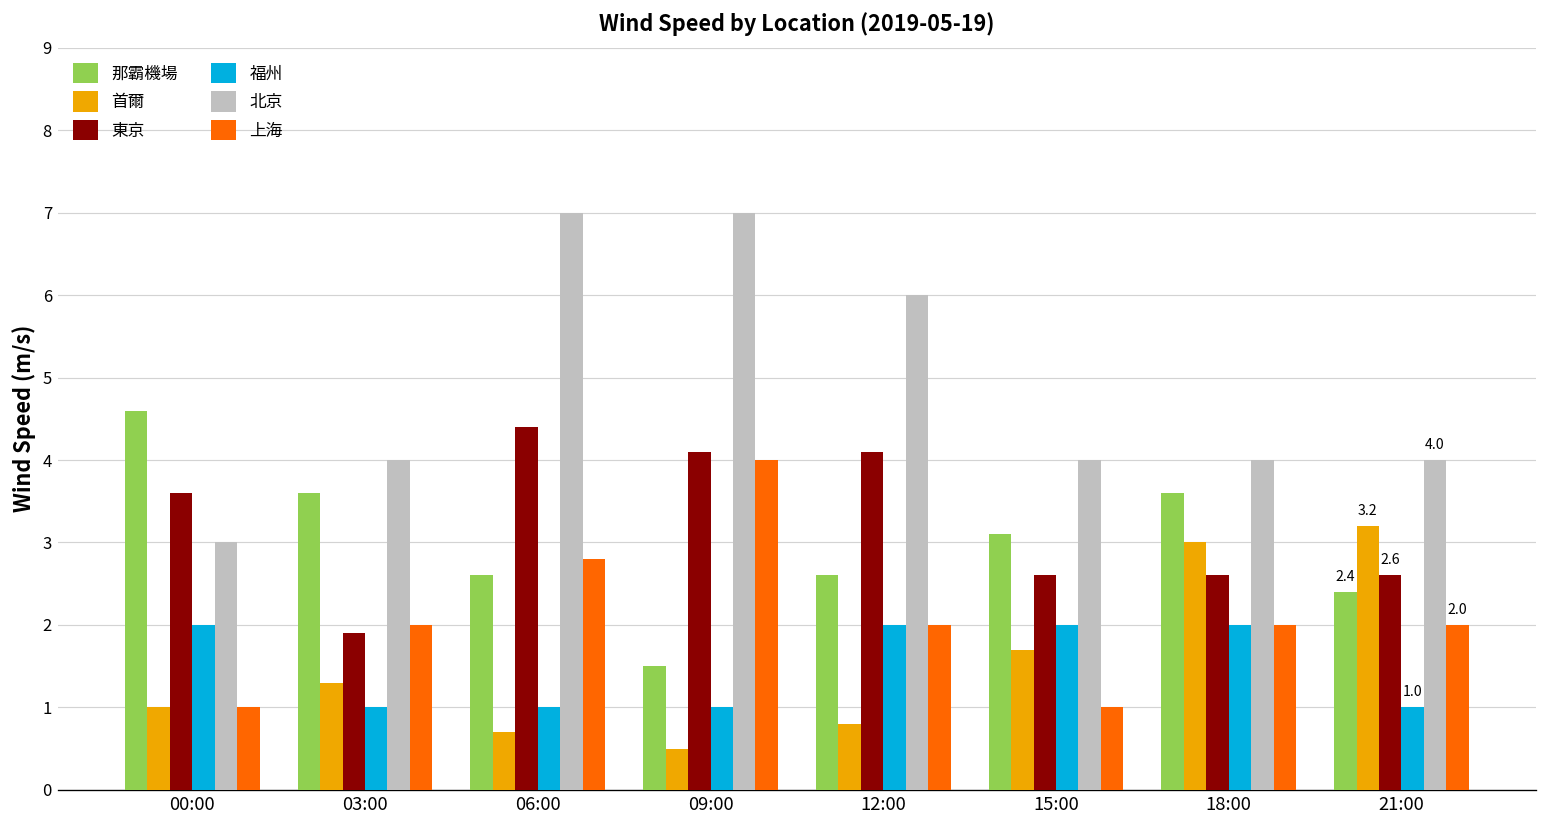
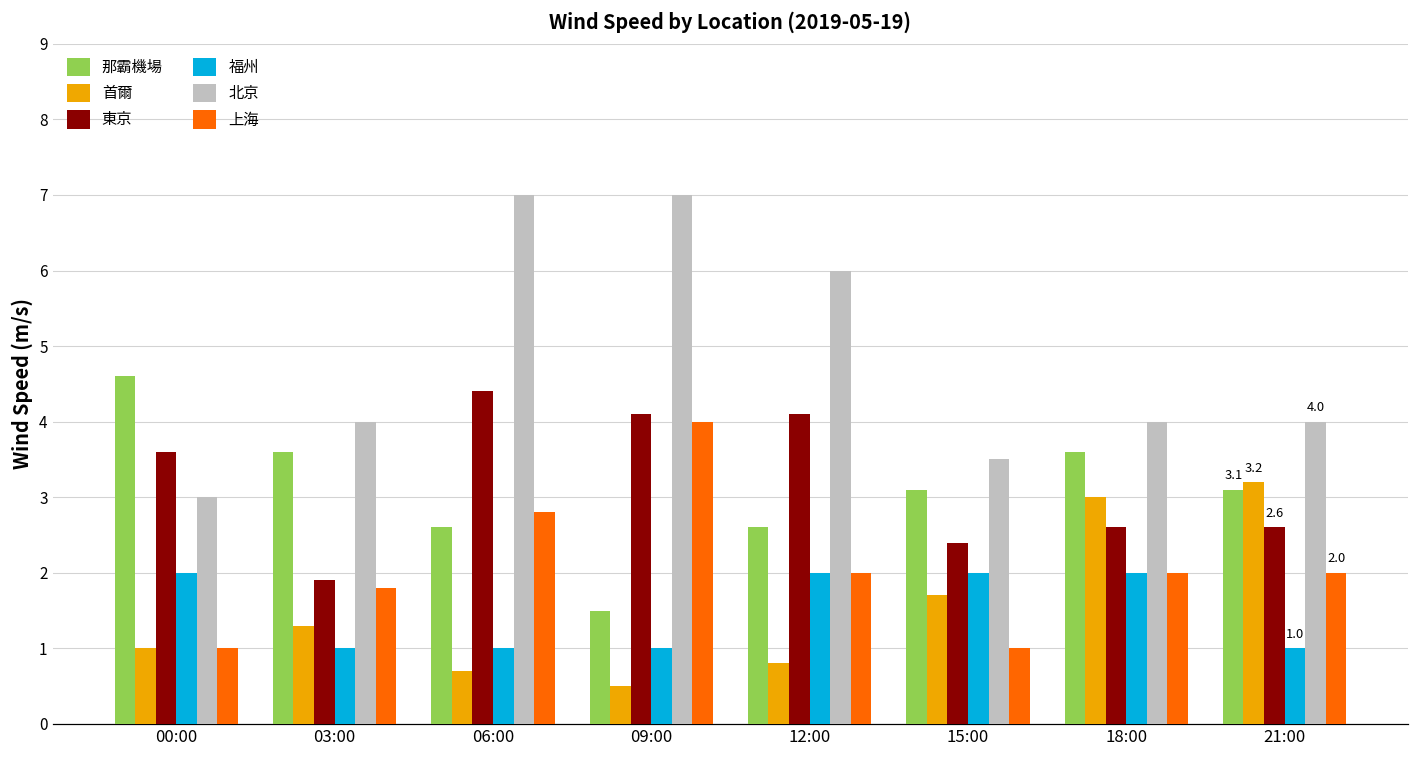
  {
    "那霸機場": {
-     "21:00": 2.4
+     "21:00": 3.1
    },
    "首爾": {
      "21:00": 3.2
    },
    "東京": {
      "00:00": 3.6,
      "03:00": 1.9,
      "06:00": 4.4,
      "09:00": 4.1,
      "12:00": 4.1,
-     "15:00": 2.6,
+     "15:00": 2.4,
      "18:00": 2.6
    },
    "福州": {
      "21:00": 1.0
    },
    "北京": {
      "00:00": 3.0,
      "03:00": 4.0,
      "06:00": 7.0,
      "09:00": 7.0,
      "12:00": 6.0,
-     "15:00": 4.0,
+     "15:00": 3.5,
      "18:00": 4.0
    },
    "上海": {
      "00:00": 1.0,
-     "03:00": 2.0,
+     "03:00": 1.8,
      "06:00": 2.8,
      "09:00": 4.0,
      "12:00": 2.0,
      "15:00": 1.0,
      "18:00": 2.0
    }
  }
